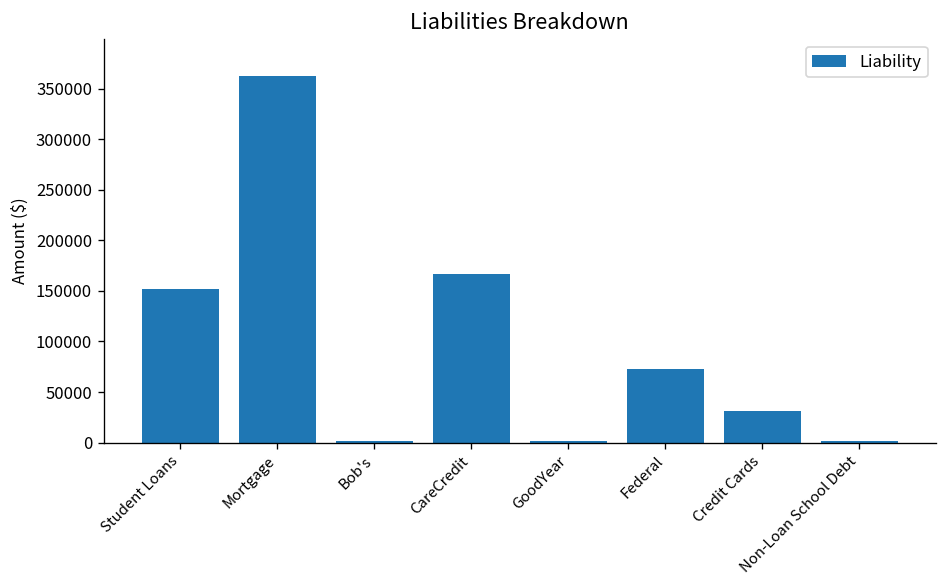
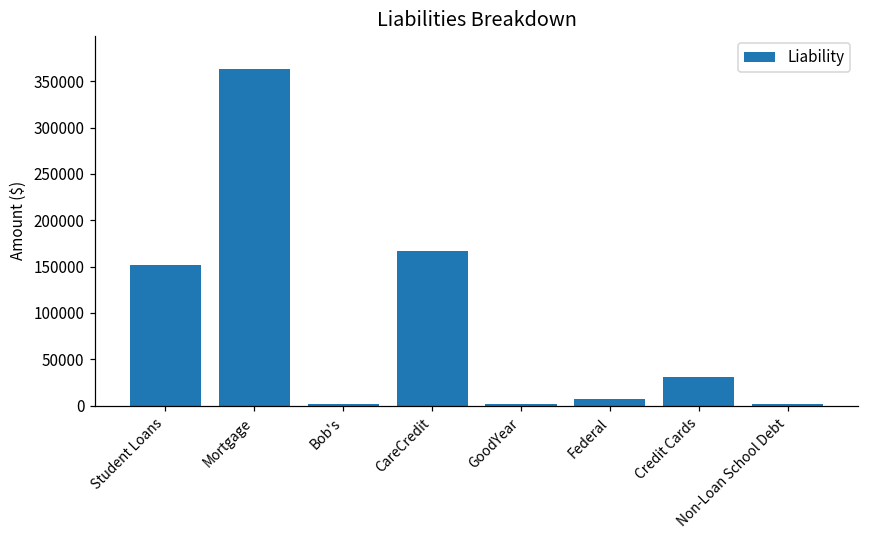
  {
    "Student Loans": 150000,
    "Mortgage": 360000,
    "CareCredit": 170000,
-   "Federal": 70000,
+   "Federal": 10000,
    "Credit Cards": 30000
  }
